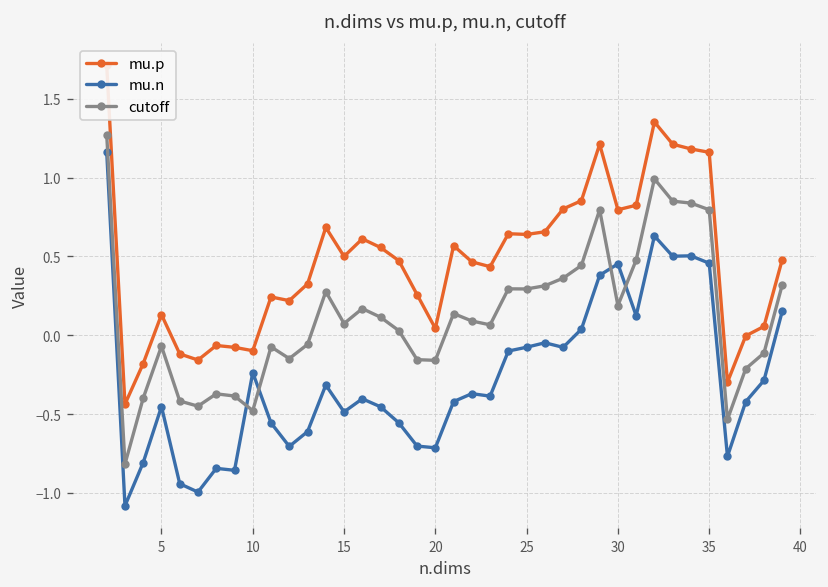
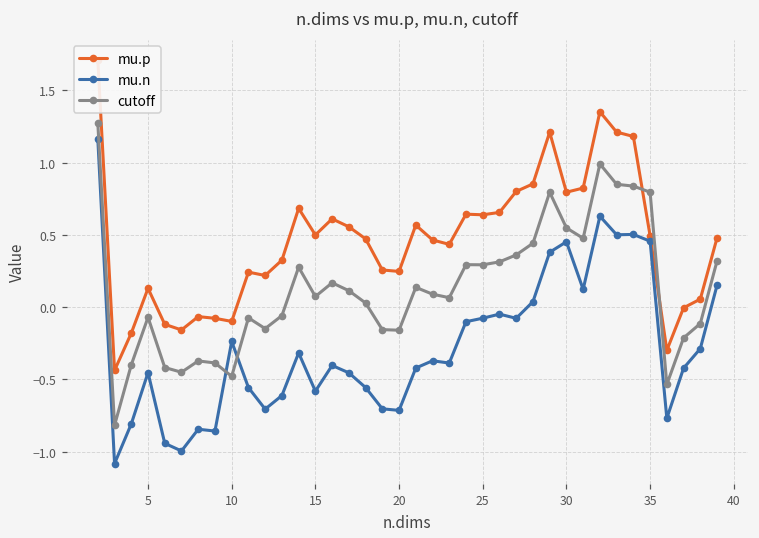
  {
    "mu.p": {
      "5": 0.13,
      "10": -0.10,
      "15": 0.50,
-     "20": 0.04,
+     "20": 0.25,
      "25": 0.64,
      "30": 0.80,
-     "35": 1.16
+     "35": 0.49
    },
    "mu.n": {
      "5": -0.45,
      "10": -0.24,
-     "15": -0.49,
+     "15": -0.58,
      "20": -0.71,
      "25": -0.08,
      "30": 0.45,
      "35": 0.46
    },
    "cutoff": {
      "5": -0.07,
      "10": -0.48,
      "15": 0.07,
      "20": -0.16,
      "25": 0.29,
-     "30": 0.19,
+     "30": 0.55,
      "35": 0.80
    }
  }
